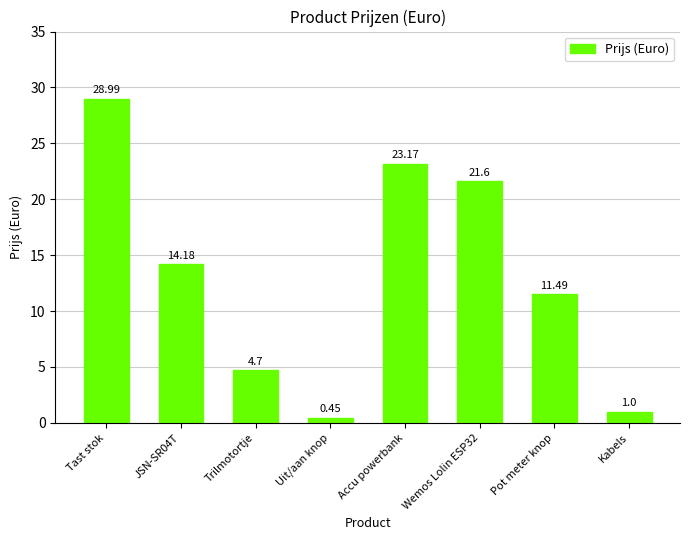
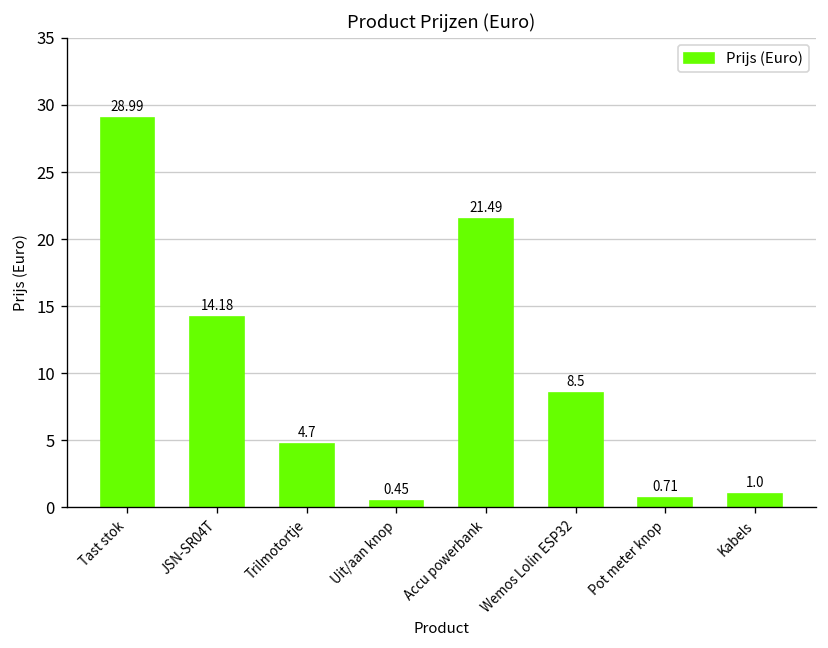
  {
    "Tast stok": 28.99,
    "JSN-SR04T": 14.18,
    "Trilmotortje": 4.7,
    "Uit/aan knop": 0.45,
-   "Accu powerbank": 23.17,
-   "Wemos Lolin ESP32": 21.6,
-   "Pot meter knop": 11.49,
+   "Accu powerbank": 21.49,
+   "Wemos Lolin ESP32": 8.5,
+   "Pot meter knop": 0.71,
    "Kabels": 1.0
  }
